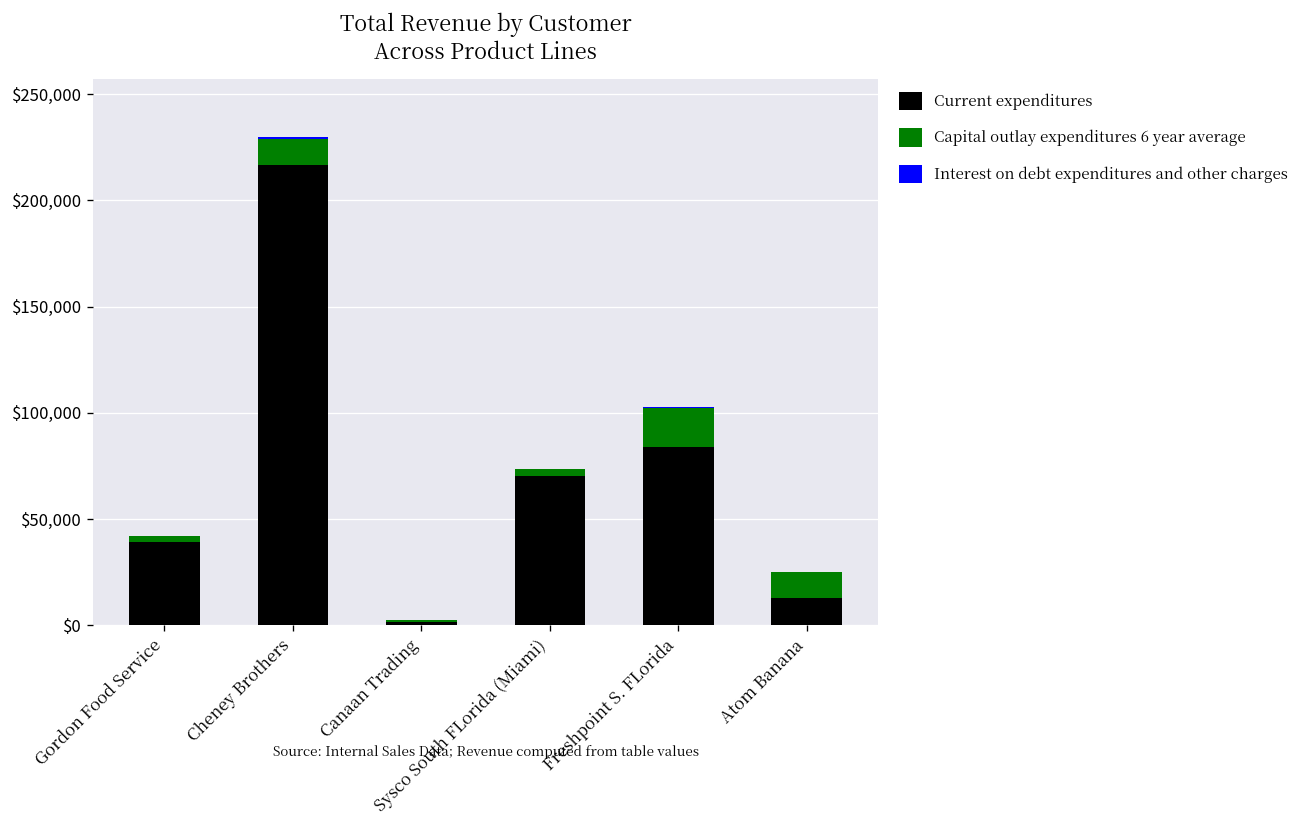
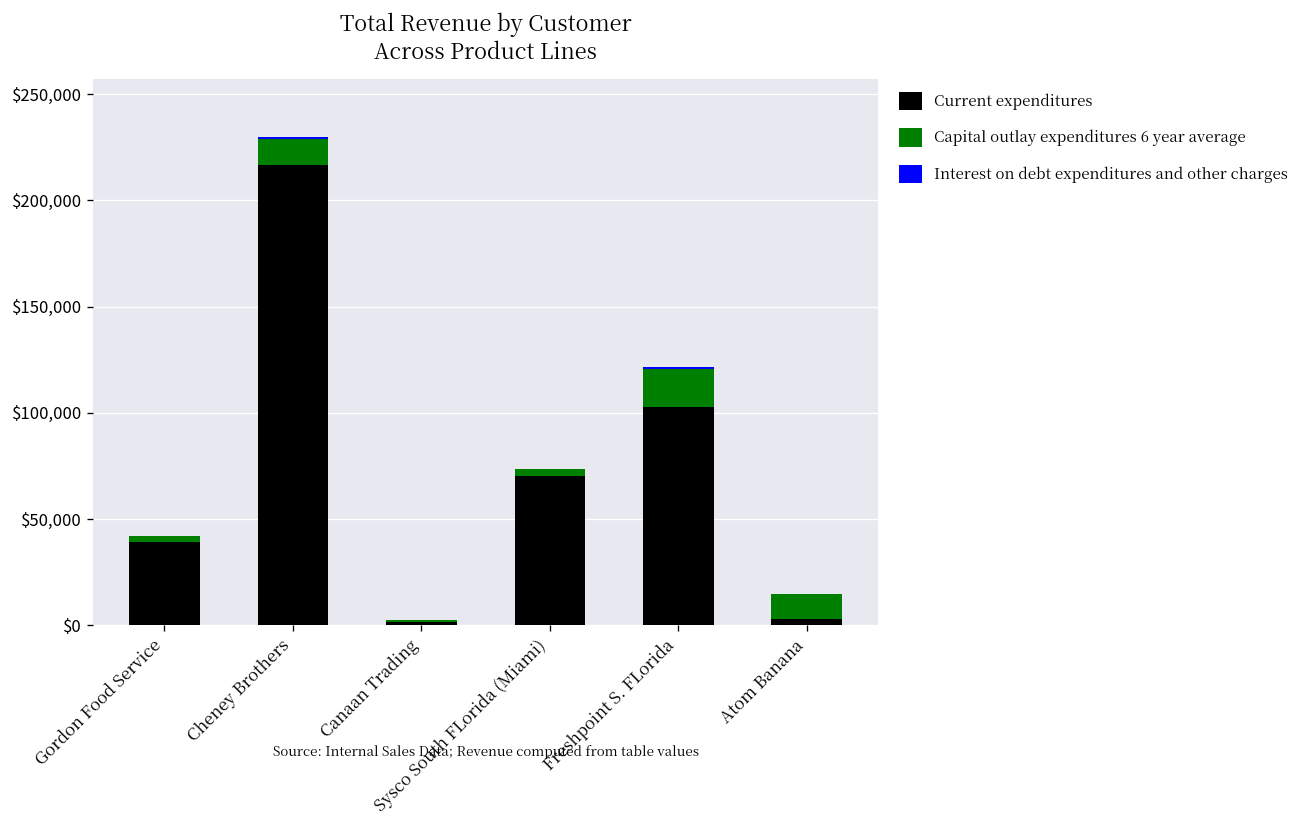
  {
    "Current expenditures": {
      "Gordon Food Service": "$39,000",
      "Cheney Brothers": "$217,000",
      "Canaan Trading": "$2,000",
      "Sysco South FLorida (Miami)": "$70,000",
-     "Freshpoint S. FLorida": "$84,000",
-     "Atom Banana": "$13,000"
+     "Freshpoint S. FLorida": "$103,000",
+     "Atom Banana": "$3,000"
    },
    "Capital outlay expenditures 6 year average": {
      "Gordon Food Service": "$3,000",
      "Cheney Brothers": "$12,000",
      "Sysco South FLorida (Miami)": "$3,000",
      "Freshpoint S. FLorida": "$18,000",
      "Atom Banana": "$12,000"
    },
    "Interest on debt expenditures and other charges": {
      "Gordon Food Service": "$0",
      "Canaan Trading": "$0",
      "Sysco South FLorida (Miami)": "$0",
      "Atom Banana": "$0"
    }
  }
